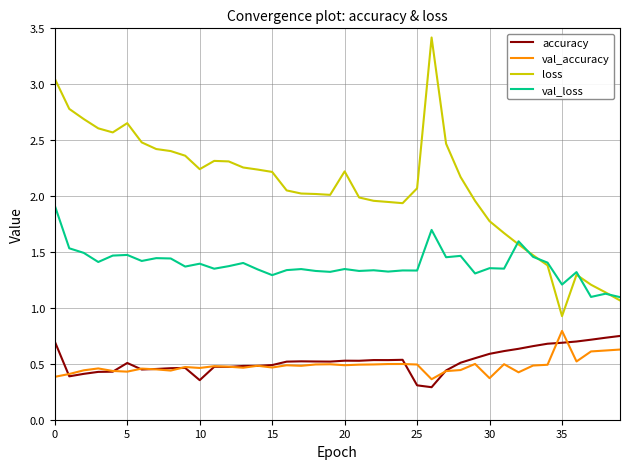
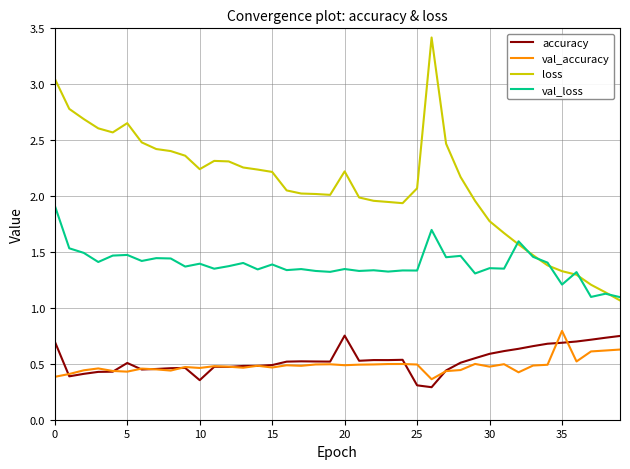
  {
    "accuracy": {
      "0": 0.70,
      "5": 0.51,
      "10": 0.35,
-     "20": 0.53,
+     "20": 0.75,
      "25": 0.31,
      "30": 0.59,
      "35": 0.69
    },
    "val_accuracy": {
      "0": 0.38,
      "5": 0.43,
      "10": 0.46,
      "20": 0.49,
      "25": 0.49,
-     "30": 0.37,
+     "30": 0.47,
      "35": 0.79
    },
    "loss": {
      "0": 3.05,
      "5": 2.65,
      "10": 2.24,
      "15": 2.22,
      "20": 2.22,
      "25": 2.07,
      "30": 1.78,
-     "35": 0.93
+     "35": 1.33
    },
    "val_loss": {
      "0": 1.92,
      "5": 1.47,
      "10": 1.40,
-     "15": 1.29,
+     "15": 1.39,
      "20": 1.35,
      "25": 1.33,
      "30": 1.36,
      "35": 1.21
    }
  }
